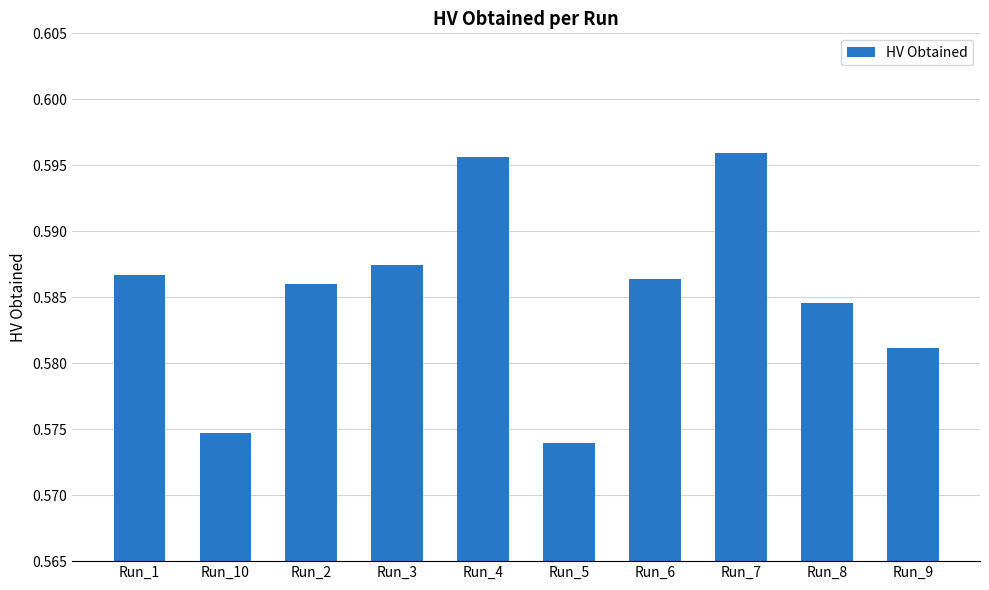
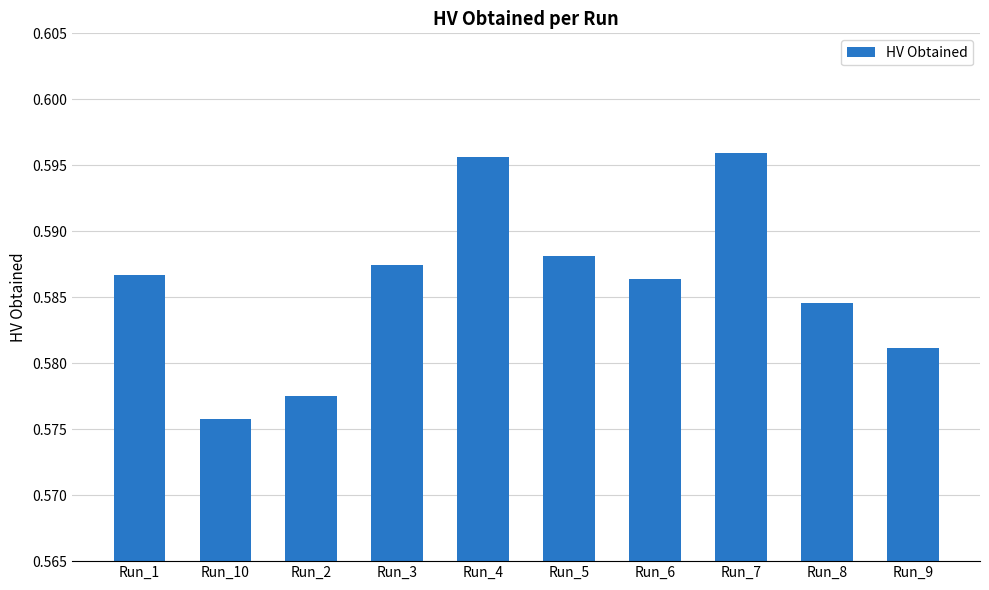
  {
    "Run_1": 0.5867,
-   "Run_10": 0.5747,
-   "Run_2": 0.5860,
+   "Run_10": 0.5758,
+   "Run_2": 0.5775,
    "Run_3": 0.5875,
    "Run_4": 0.5956,
-   "Run_5": 0.5740,
+   "Run_5": 0.5881,
    "Run_6": 0.5864,
    "Run_7": 0.5959,
    "Run_8": 0.5845,
    "Run_9": 0.5811
  }
